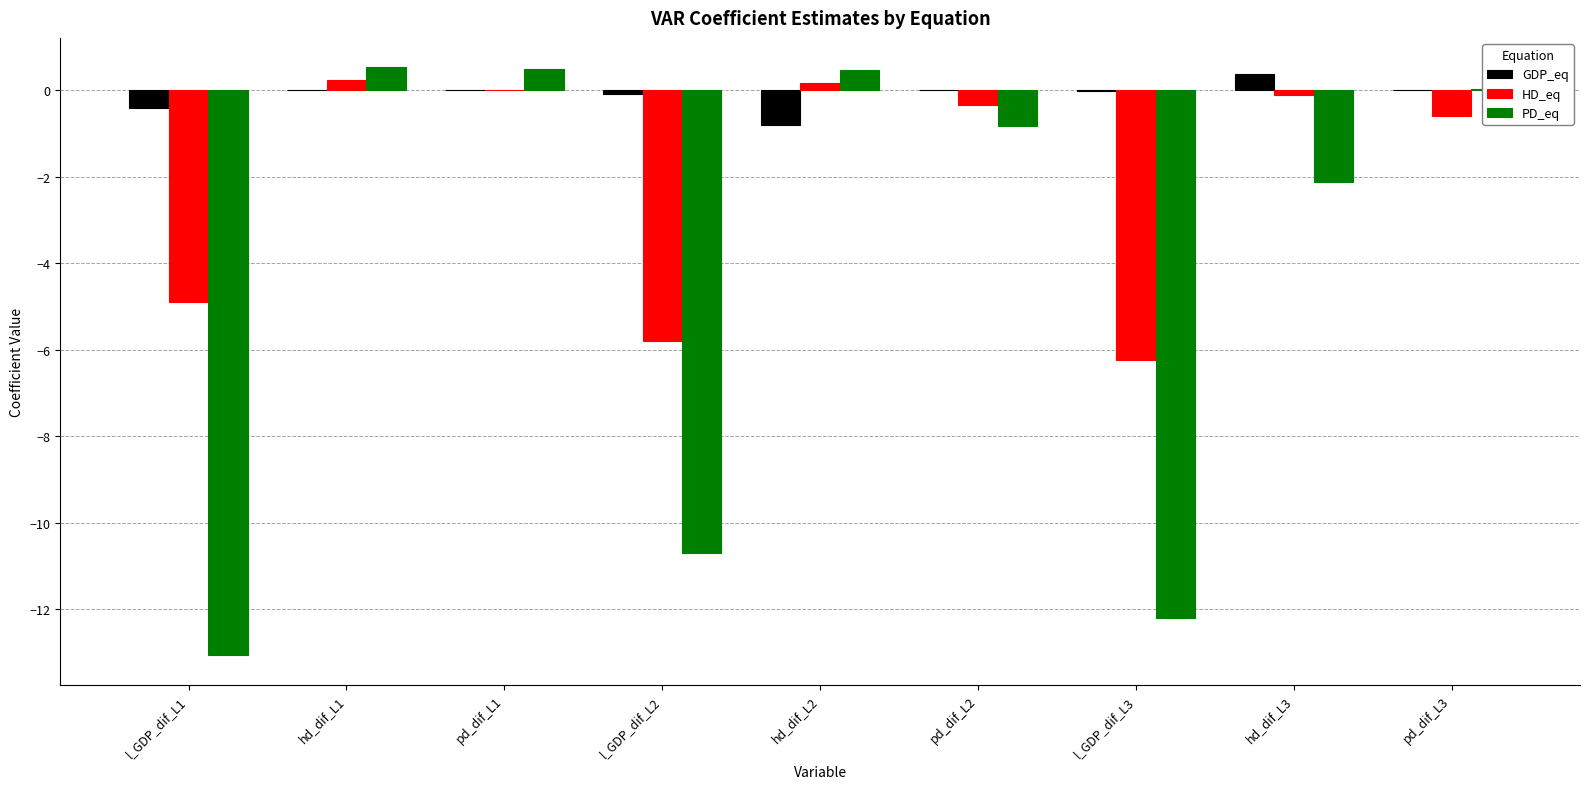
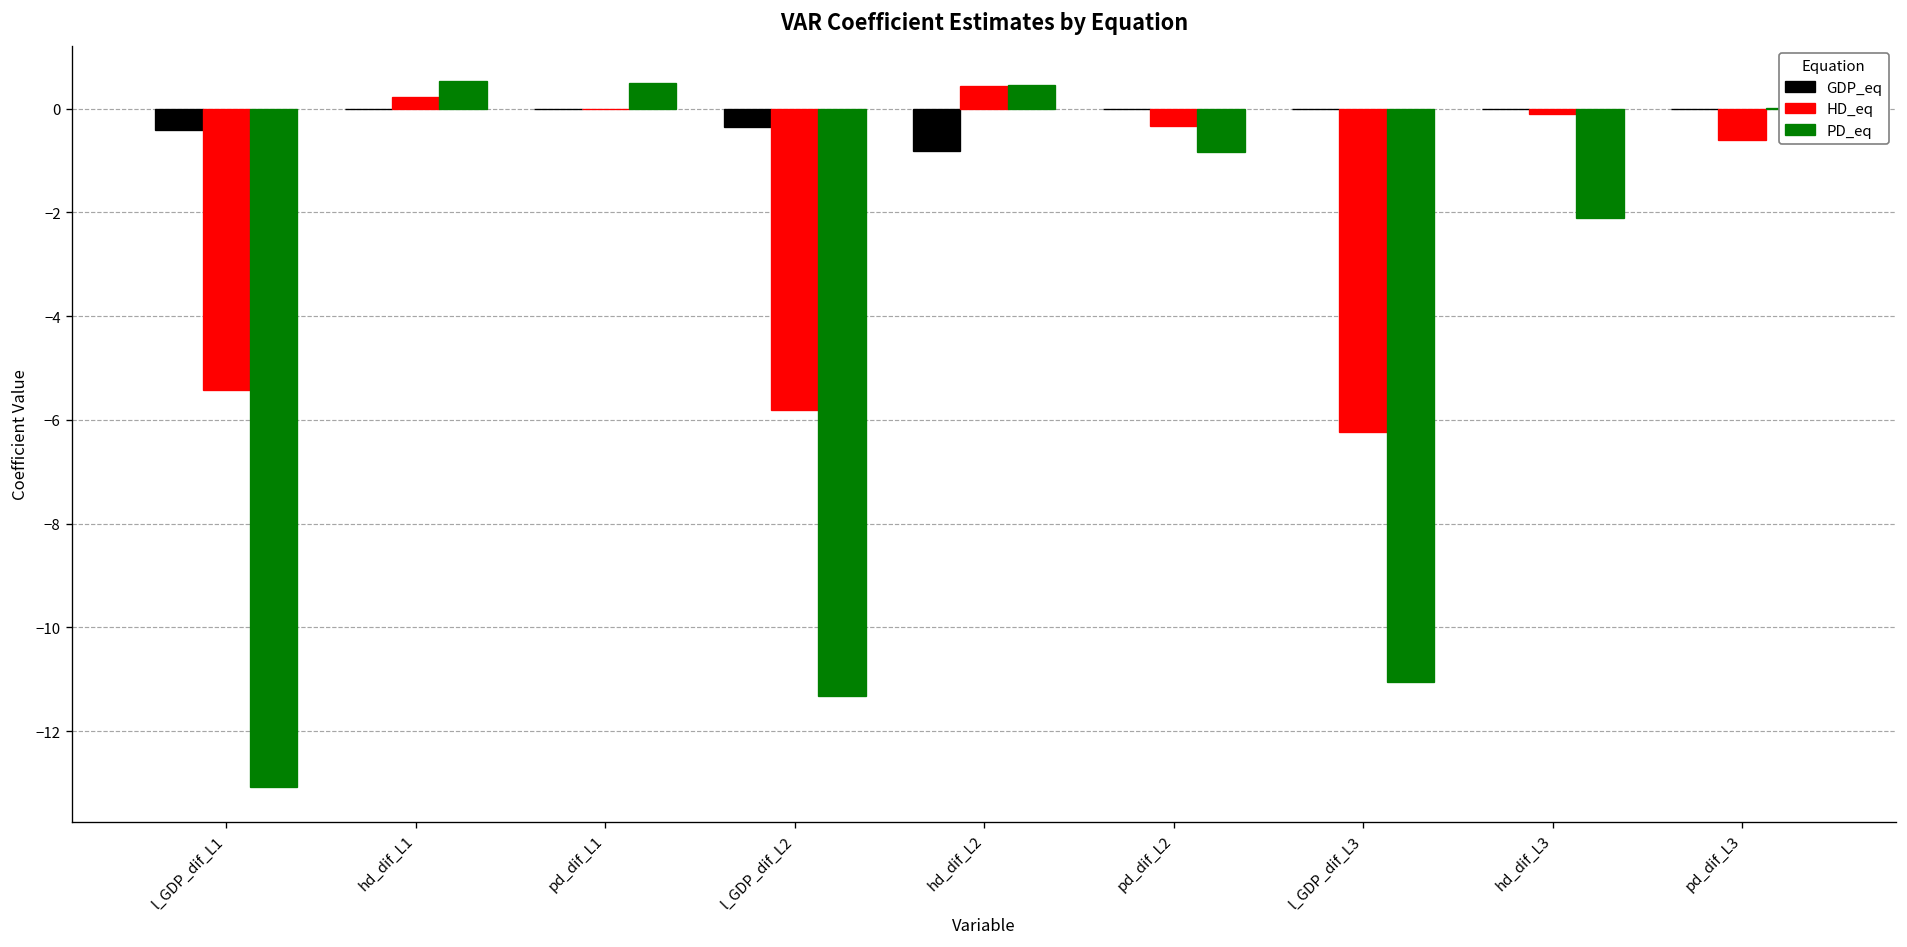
  {
    "GDP_eq": {
      "l_GDP_dif_L1": -0.4,
-     "l_GDP_dif_L2": -0.1,
+     "l_GDP_dif_L2": -0.4,
      "hd_dif_L2": -0.8,
-     "hd_dif_L3": 0.4
+     "hd_dif_L3": 0.0
    },
    "HD_eq": {
-     "l_GDP_dif_L1": -4.9,
+     "l_GDP_dif_L1": -5.4,
      "hd_dif_L1": 0.2,
      "l_GDP_dif_L2": -5.8,
-     "hd_dif_L2": 0.2,
+     "hd_dif_L2": 0.4,
      "pd_dif_L2": -0.3,
      "l_GDP_dif_L3": -6.2,
      "hd_dif_L3": -0.1,
      "pd_dif_L3": -0.6
    },
    "PD_eq": {
      "l_GDP_dif_L1": -13.1,
      "hd_dif_L1": 0.5,
      "pd_dif_L1": 0.5,
-     "l_GDP_dif_L2": -10.7,
+     "l_GDP_dif_L2": -11.3,
      "hd_dif_L2": 0.5,
      "pd_dif_L2": -0.8,
-     "l_GDP_dif_L3": -12.2,
+     "l_GDP_dif_L3": -11.1,
      "hd_dif_L3": -2.1
    }
  }
